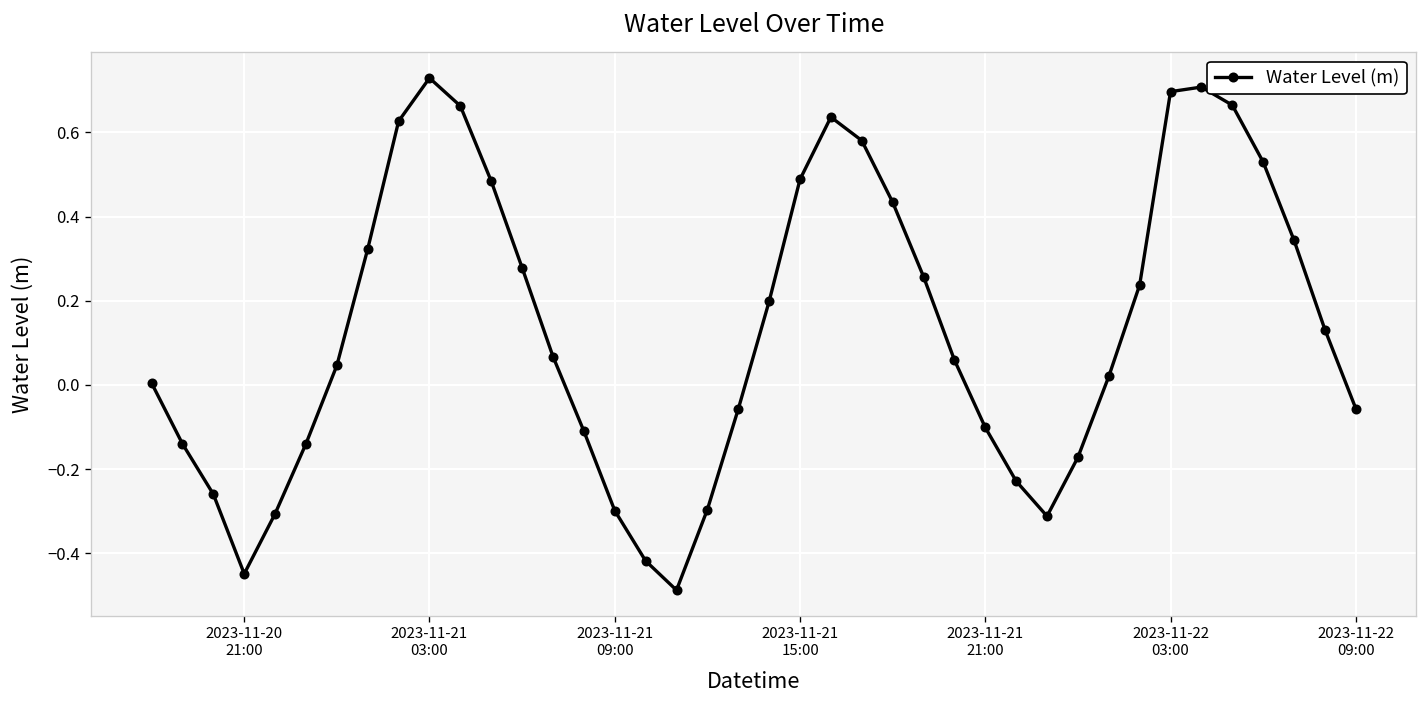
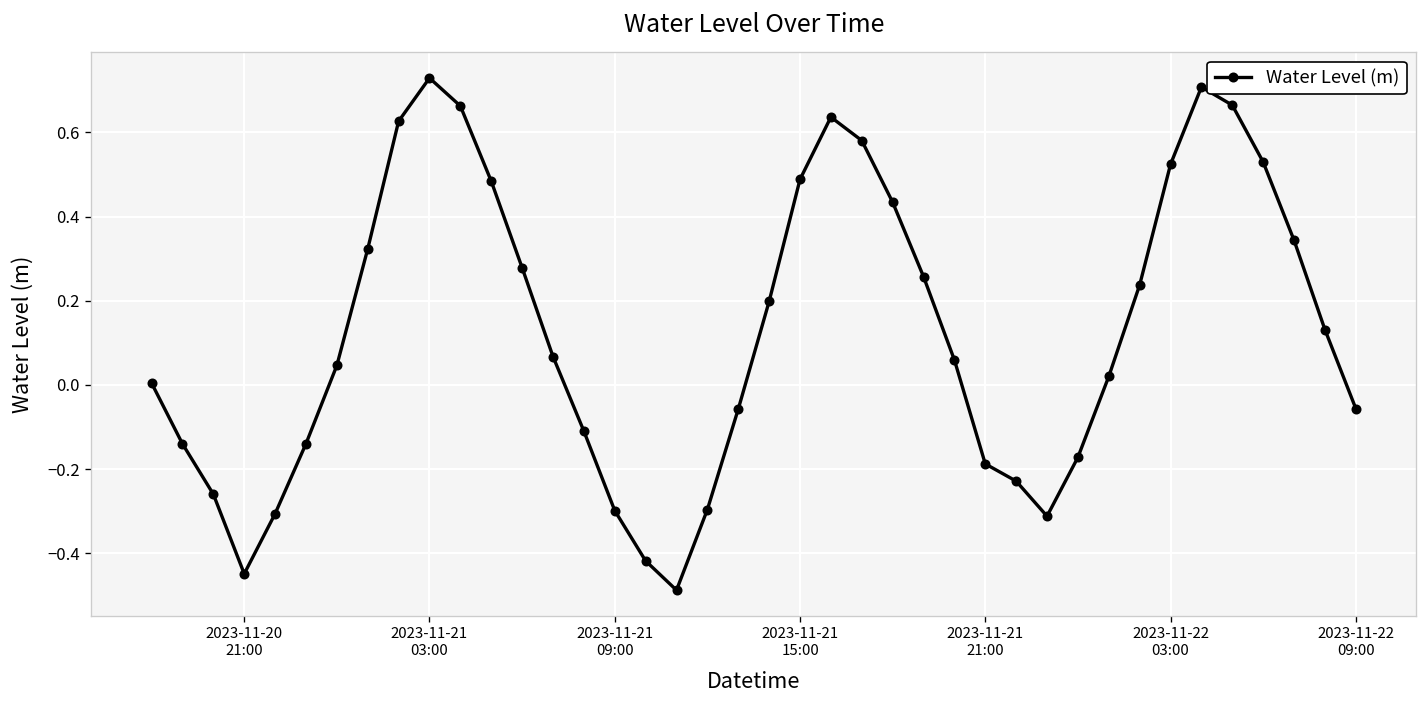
  {
    "2023-11-20 21:00": -0.45,
    "2023-11-21 03:00": 0.73,
    "2023-11-21 09:00": -0.30,
    "2023-11-21 15:00": 0.49,
-   "2023-11-21 21:00": -0.10,
-   "2023-11-22 03:00": 0.70,
+   "2023-11-21 21:00": -0.19,
+   "2023-11-22 03:00": 0.52,
    "2023-11-22 09:00": -0.06
  }
